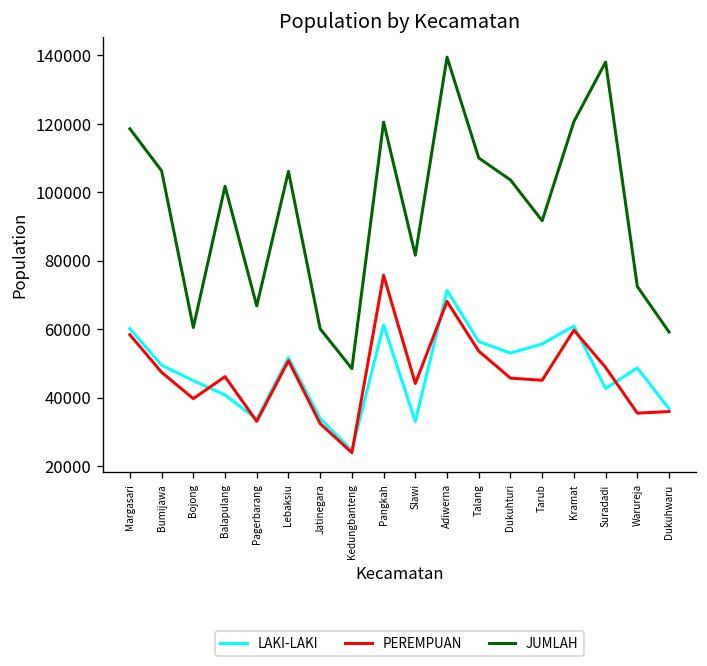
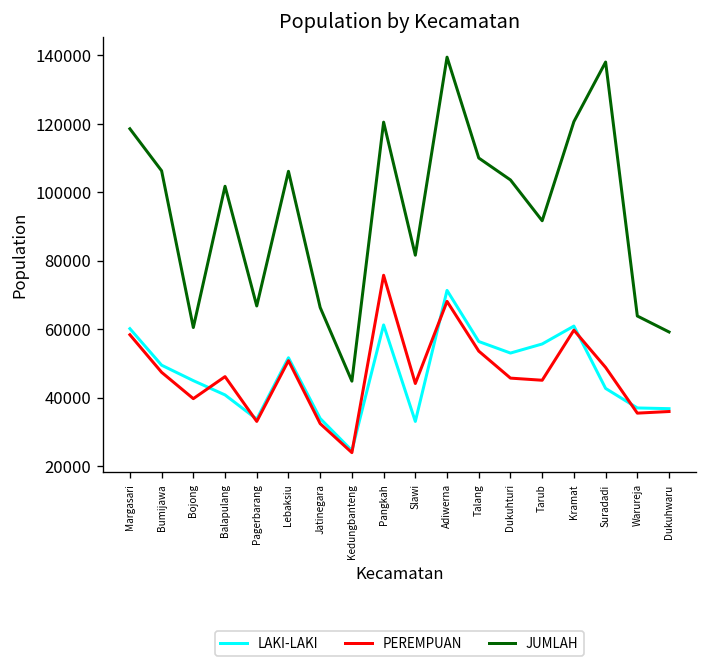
  {
    "LAKI-LAKI": {
      "Margasari": 60000,
      "Bumijawa": 49000,
      "Bojong": 45000,
      "Balapulang": 41000,
      "Jatinegara": 34000,
      "Pangkah": 61000,
      "Slawi": 33000,
      "Adiwerna": 71000,
      "Talang": 56000,
      "Dukuhturi": 53000,
      "Tarub": 56000,
      "Kramat": 61000,
      "Suradadi": 43000,
-     "Warureja": 49000
+     "Warureja": 37000
    },
    "PEREMPUAN": {
      "Margasari": 58000,
      "Bumijawa": 47000,
      "Bojong": 40000,
      "Balapulang": 46000,
      "Jatinegara": 32000,
      "Pangkah": 76000,
      "Slawi": 44000,
      "Adiwerna": 68000,
      "Talang": 54000,
      "Dukuhturi": 46000,
      "Tarub": 45000,
      "Kramat": 60000,
      "Suradadi": 49000,
      "Warureja": 35000
    },
    "JUMLAH": {
      "Margasari": 119000,
      "Bumijawa": 106000,
      "Bojong": 60000,
      "Balapulang": 102000,
      "Pagerbarang": 67000,
      "Lebaksiu": 106000,
-     "Jatinegara": 60000,
-     "Kedungbanteng": 48000,
+     "Jatinegara": 66000,
+     "Kedungbanteng": 45000,
      "Pangkah": 120000,
      "Slawi": 82000,
      "Adiwerna": 139000,
      "Talang": 110000,
      "Dukuhturi": 104000,
      "Tarub": 92000,
      "Kramat": 121000,
      "Suradadi": 138000,
-     "Warureja": 72000,
+     "Warureja": 64000,
      "Dukuhwaru": 59000
    }
  }
